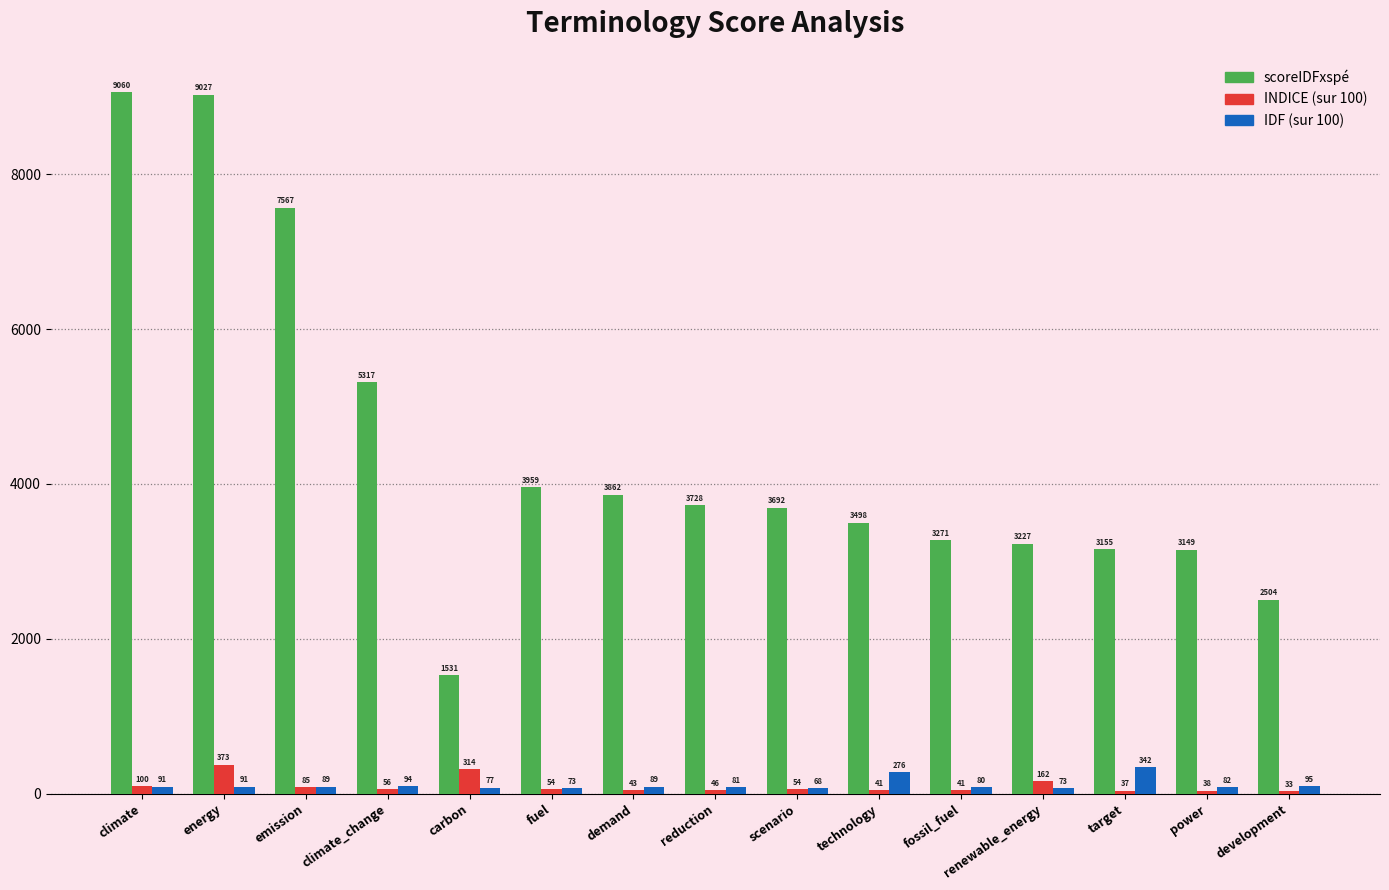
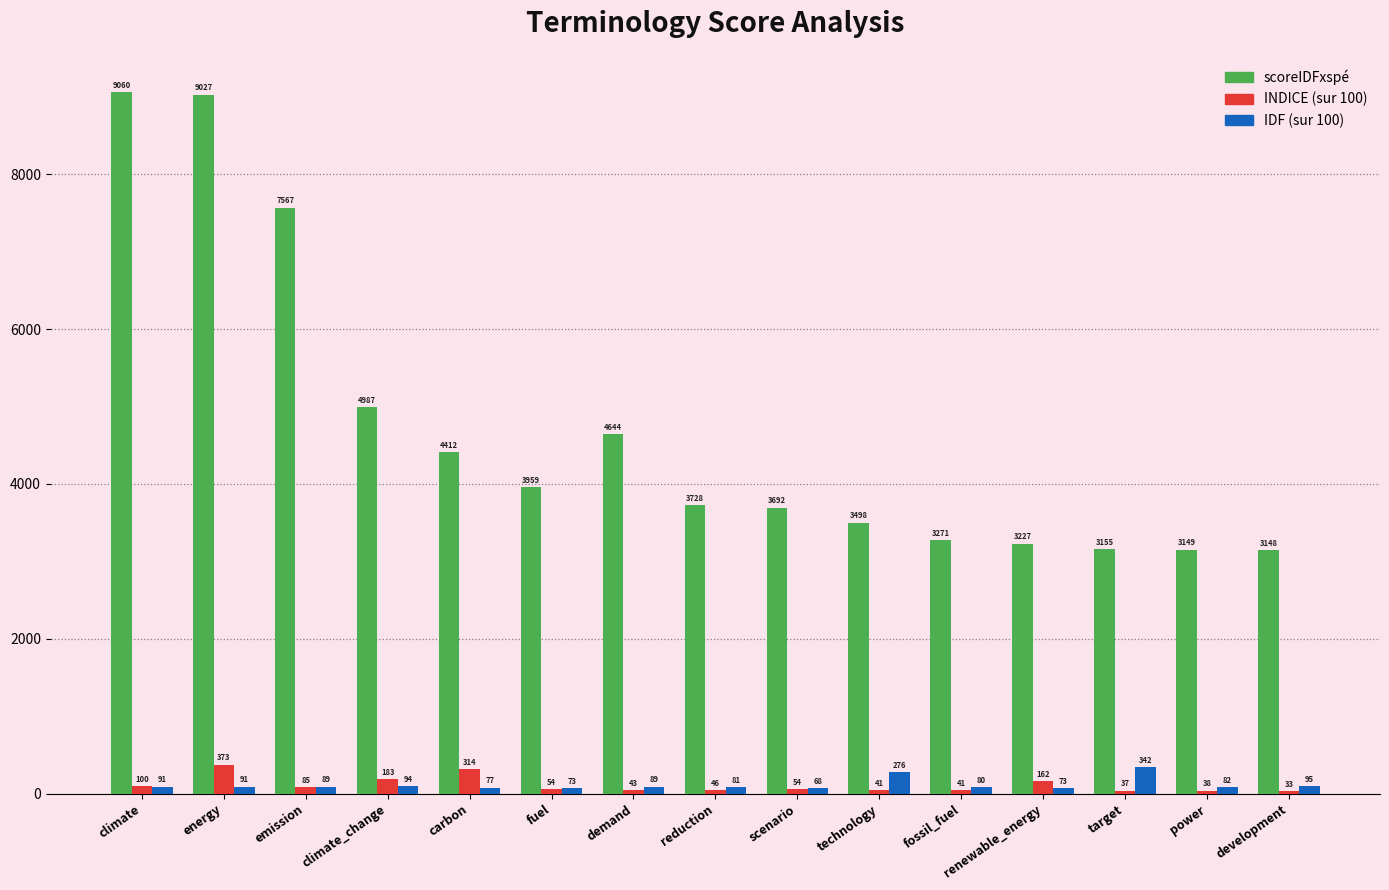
  {
    "scoreIDFxspé": {
      "climate": 9060,
      "energy": 9027,
      "emission": 7567,
-     "climate_change": 5317,
-     "carbon": 1531,
+     "climate_change": 4987,
+     "carbon": 4412,
      "fuel": 3959,
-     "demand": 3862,
+     "demand": 4644,
      "reduction": 3728,
      "scenario": 3692,
      "technology": 3498,
      "fossil_fuel": 3271,
      "renewable_energy": 3227,
      "target": 3155,
      "power": 3149,
-     "development": 2504
+     "development": 3148
    },
    "INDICE (sur 100)": {
      "climate": 100,
      "energy": 373,
      "emission": 85,
-     "climate_change": 56,
+     "climate_change": 183,
      "carbon": 314,
      "fuel": 54,
      "demand": 43,
      "reduction": 46,
      "scenario": 54,
      "technology": 41,
      "fossil_fuel": 41,
      "renewable_energy": 162,
      "target": 37,
      "power": 38,
      "development": 33
    },
    "IDF (sur 100)": {
      "climate": 91,
      "energy": 91,
      "emission": 89,
      "climate_change": 94,
      "carbon": 77,
      "fuel": 73,
      "demand": 89,
      "reduction": 81,
      "scenario": 68,
      "technology": 276,
      "fossil_fuel": 80,
      "renewable_energy": 73,
      "target": 342,
      "power": 82,
      "development": 95
    }
  }
